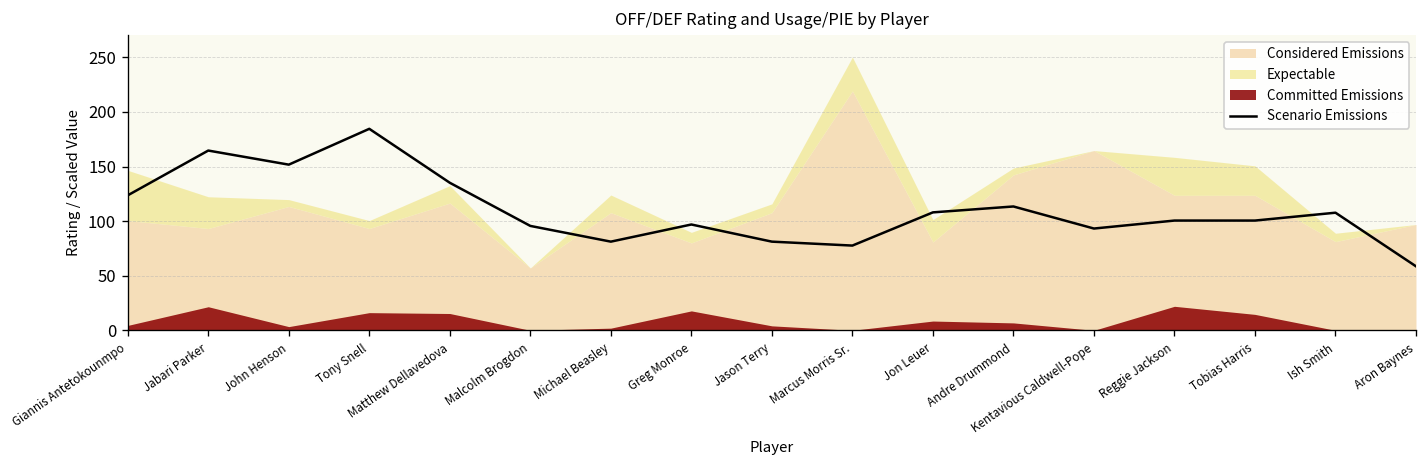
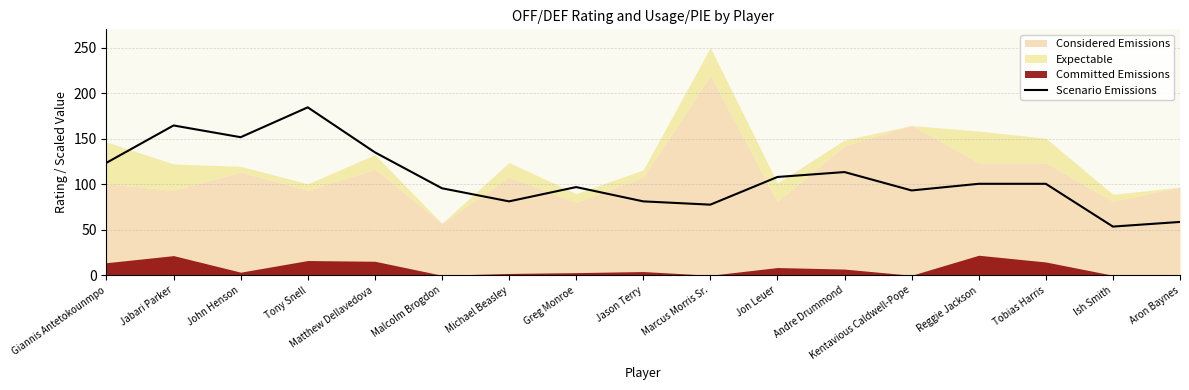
  {
    "Scenario Emissions": {
      "Giannis Antetokounmpo": 120,
      "Jabari Parker": 160,
      "John Henson": 150,
      "Tony Snell": 180,
      "Malcolm Brogdon": 100,
      "Michael Beasley": 80,
      "Greg Monroe": 100,
      "Jason Terry": 80,
      "Marcus Morris Sr.": 80,
      "Jon Leuer": 110,
      "Andre Drummond": 110,
      "Kentavious Caldwell-Pope": 90,
      "Reggie Jackson": 100,
      "Tobias Harris": 100,
-     "Ish Smith": 110,
+     "Ish Smith": 50,
      "Aron Baynes": 60
    },
    "Committed Emissions": {
-     "Giannis Antetokounmpo": 0,
+     "Giannis Antetokounmpo": 10,
      "Jabari Parker": 20,
      "John Henson": 0,
      "Tony Snell": 20,
      "Matthew Dellavedova": 20,
      "Malcolm Brogdon": 0,
-     "Greg Monroe": 20,
+     "Greg Monroe": 0,
      "Jason Terry": 0,
      "Marcus Morris Sr.": 0,
      "Jon Leuer": 10,
      "Andre Drummond": 10,
      "Kentavious Caldwell-Pope": 0,
      "Reggie Jackson": 20,
      "Tobias Harris": 10,
      "Ish Smith": 0,
      "Aron Baynes": 0
    }
  }
